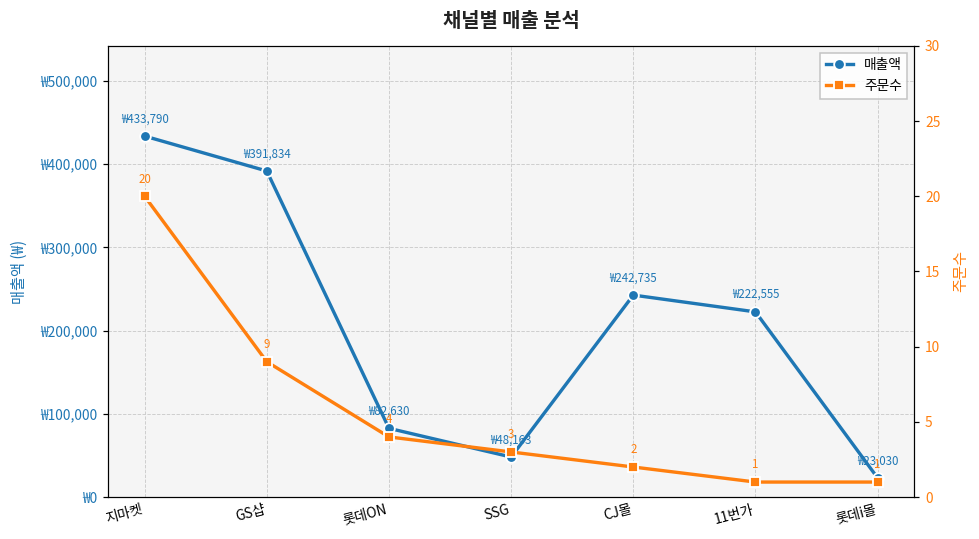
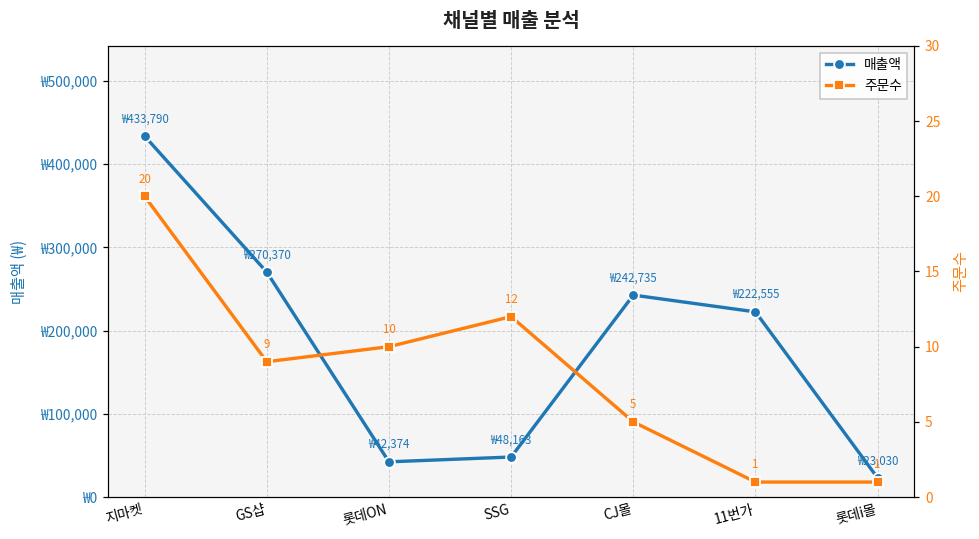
  {
    "매출액": {
      "지마켓": "433,790",
-     "GS샵": "391,834",
-     "롯데ON": "82,630",
+     "GS샵": "270,370",
+     "롯데ON": "42,374",
      "SSG": "48,163",
      "CJ몰": "242,735",
      "11번가": "222,555",
      "롯데i몰": "23,030"
    },
    "주문수": {
      "지마켓": "20",
      "GS샵": "9",
-     "롯데ON": "4",
-     "SSG": "3",
-     "CJ몰": "2",
+     "롯데ON": "10",
+     "SSG": "12",
+     "CJ몰": "5",
      "11번가": "1"
    }
  }
